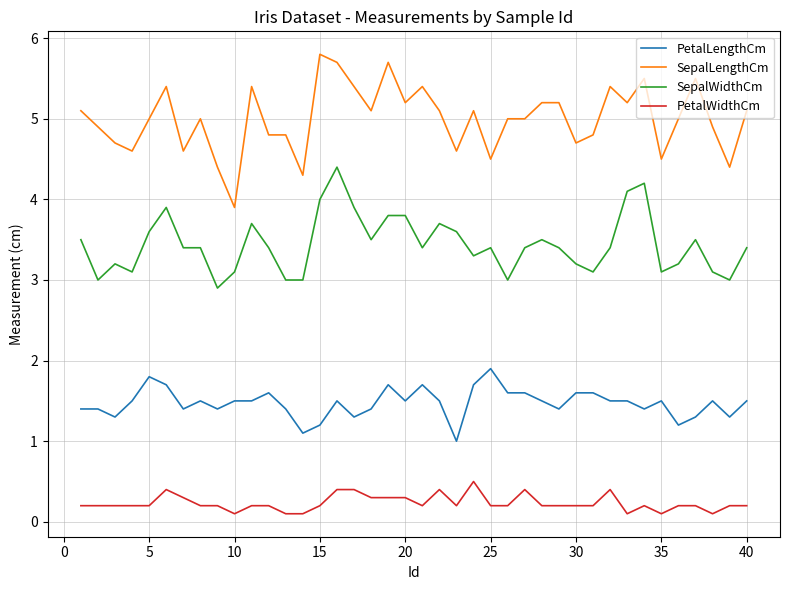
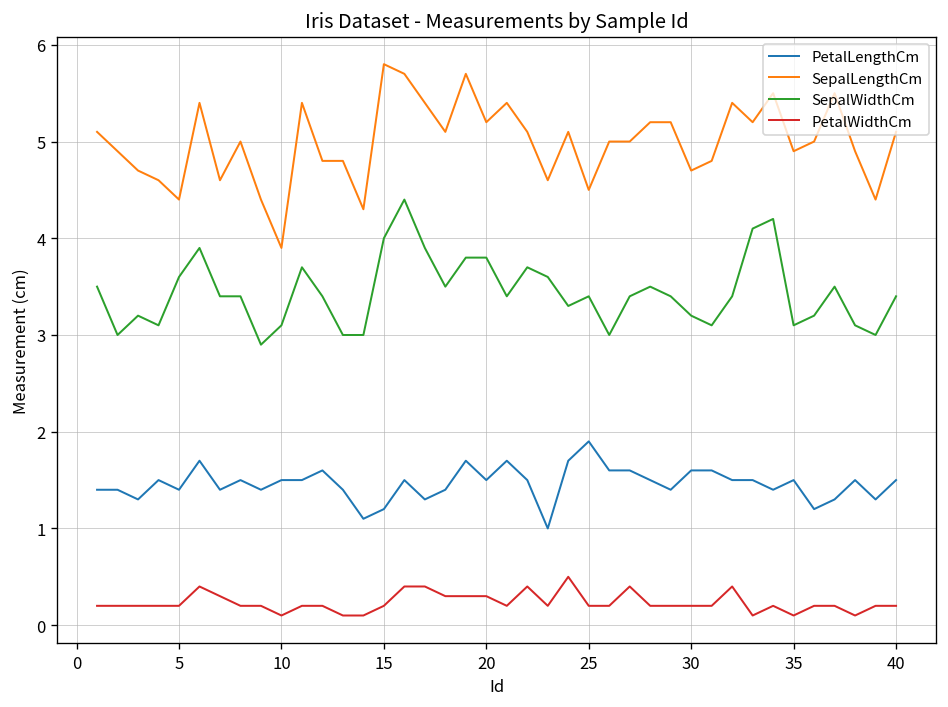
  {
    "PetalLengthCm": {
-     "5": 1.8,
+     "5": 1.4,
      "10": 1.5,
      "15": 1.2,
      "20": 1.5,
      "25": 1.9,
      "30": 1.6,
      "35": 1.5,
      "40": 1.5
    },
    "SepalLengthCm": {
-     "5": 5.0,
+     "5": 4.4,
      "10": 3.9,
      "15": 5.8,
      "20": 5.2,
      "25": 4.5,
      "30": 4.7,
-     "35": 4.5
+     "35": 4.9
    },
    "SepalWidthCm": {
      "5": 3.6,
      "10": 3.1,
      "15": 4.0,
      "20": 3.8,
      "25": 3.4,
      "30": 3.2,
      "35": 3.1,
      "40": 3.4
    },
    "PetalWidthCm": {
      "5": 0.2,
      "10": 0.1,
      "15": 0.2,
      "20": 0.3,
      "25": 0.2,
      "30": 0.2,
      "35": 0.1,
      "40": 0.2
    }
  }
